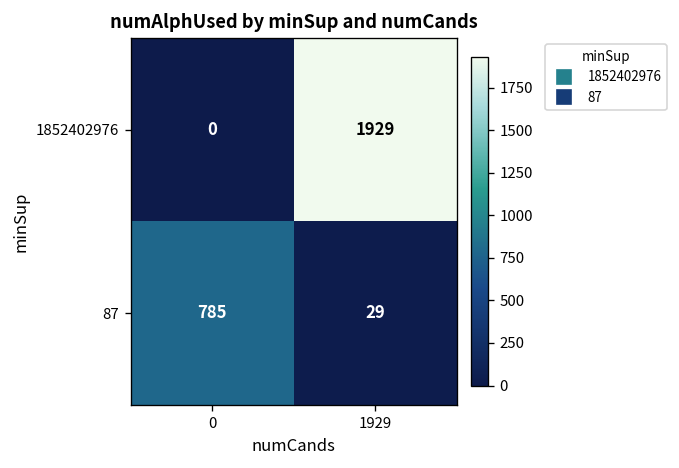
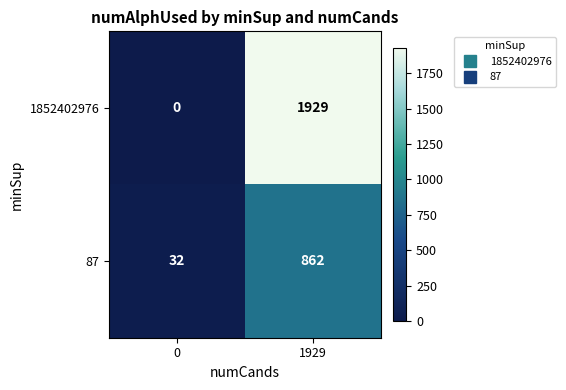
  {
    "1852402976": {
      "0": 0,
      "1929": 1929
    },
    "87": {
-     "0": 785,
-     "1929": 29
+     "0": 32,
+     "1929": 862
    }
  }
